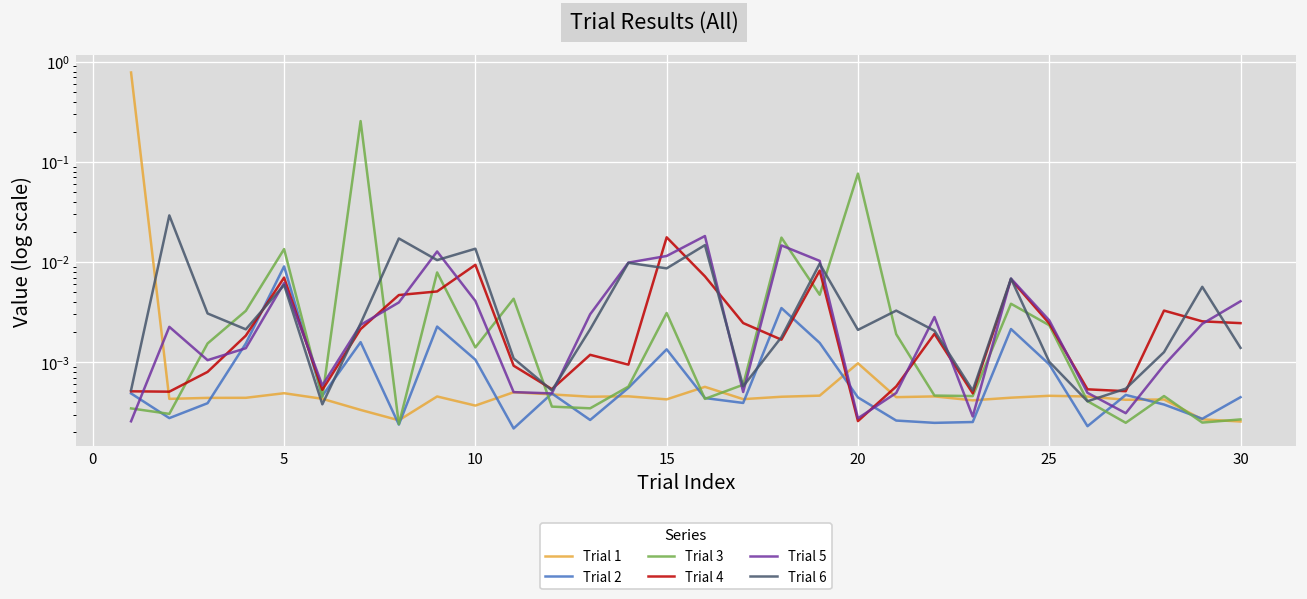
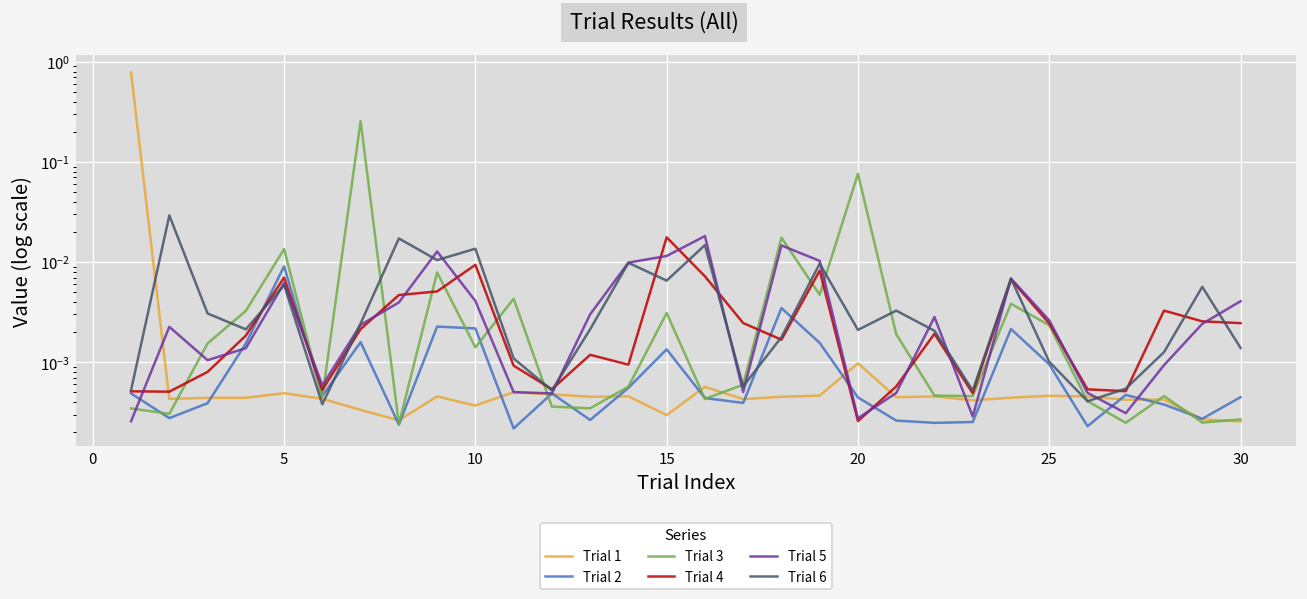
  {
    "Trial 1": {
      "5": 0.0005,
      "10": 0.0004,
-     "15": 0.0004,
+     "15": 0.00030,
      "20": 0.0010,
      "25": 0.0005
    },
    "Trial 2": {
      "5": 0.009,
-     "10": 0.0011,
+     "10": 0.0022,
      "15": 0.0013,
      "20": 0.0004,
      "30": 0.0004
    },
    "Trial 3": {
      "5": 0.013,
      "10": 0.0014,
      "15": 0.0031,
      "20": 0.08
    },
    "Trial 4": {
      "5": 0.007,
      "10": 0.009,
      "15": 0.018,
      "30": 0.0025
    },
    "Trial 5": {
      "10": 0.004,
      "15": 0.012,
      "30": 0.004
    },
    "Trial 6": {
      "10": 0.014,
-     "15": 0.009,
+     "15": 0.007,
      "20": 0.002,
      "30": 0.0014
    }
  }
